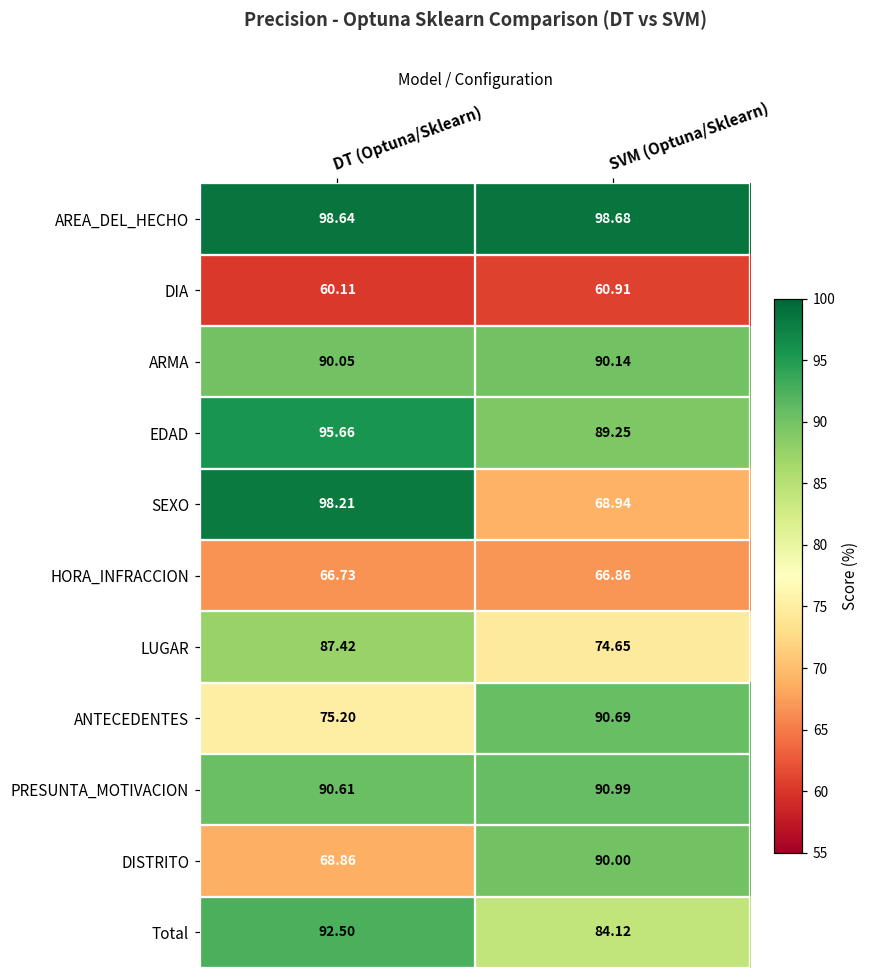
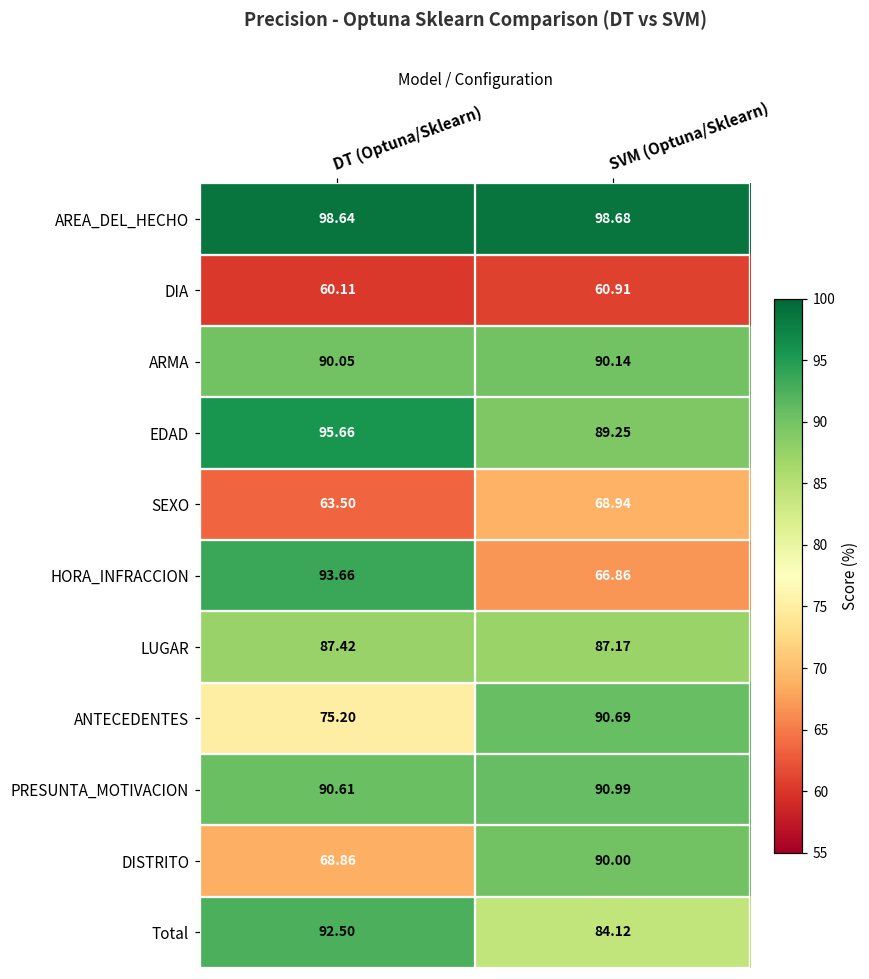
  {
    "AREA_DEL_HECHO": {
      "DT (Optuna/Sklearn)": 98.64,
      "SVM (Optuna/Sklearn)": 98.68
    },
    "DIA": {
      "DT (Optuna/Sklearn)": 60.11,
      "SVM (Optuna/Sklearn)": 60.91
    },
    "ARMA": {
      "DT (Optuna/Sklearn)": 90.05,
      "SVM (Optuna/Sklearn)": 90.14
    },
    "EDAD": {
      "DT (Optuna/Sklearn)": 95.66,
      "SVM (Optuna/Sklearn)": 89.25
    },
    "SEXO": {
-     "DT (Optuna/Sklearn)": 98.21,
+     "DT (Optuna/Sklearn)": 63.50,
      "SVM (Optuna/Sklearn)": 68.94
    },
    "HORA_INFRACCION": {
-     "DT (Optuna/Sklearn)": 66.73,
+     "DT (Optuna/Sklearn)": 93.66,
      "SVM (Optuna/Sklearn)": 66.86
    },
    "LUGAR": {
      "DT (Optuna/Sklearn)": 87.42,
-     "SVM (Optuna/Sklearn)": 74.65
+     "SVM (Optuna/Sklearn)": 87.17
    },
    "ANTECEDENTES": {
      "DT (Optuna/Sklearn)": 75.20,
      "SVM (Optuna/Sklearn)": 90.69
    },
    "PRESUNTA_MOTIVACION": {
      "DT (Optuna/Sklearn)": 90.61,
      "SVM (Optuna/Sklearn)": 90.99
    },
    "DISTRITO": {
      "DT (Optuna/Sklearn)": 68.86,
      "SVM (Optuna/Sklearn)": 90.00
    },
    "Total": {
      "DT (Optuna/Sklearn)": 92.50,
      "SVM (Optuna/Sklearn)": 84.12
    }
  }
